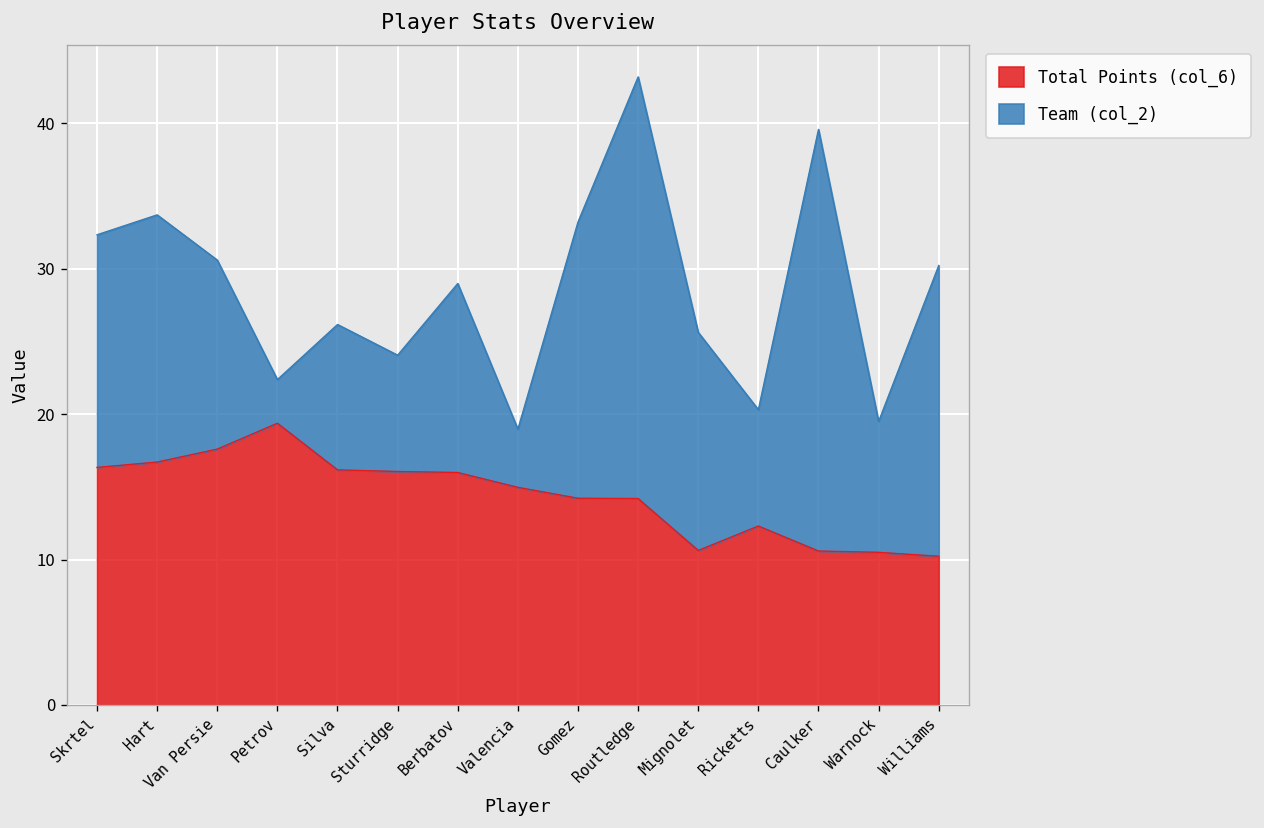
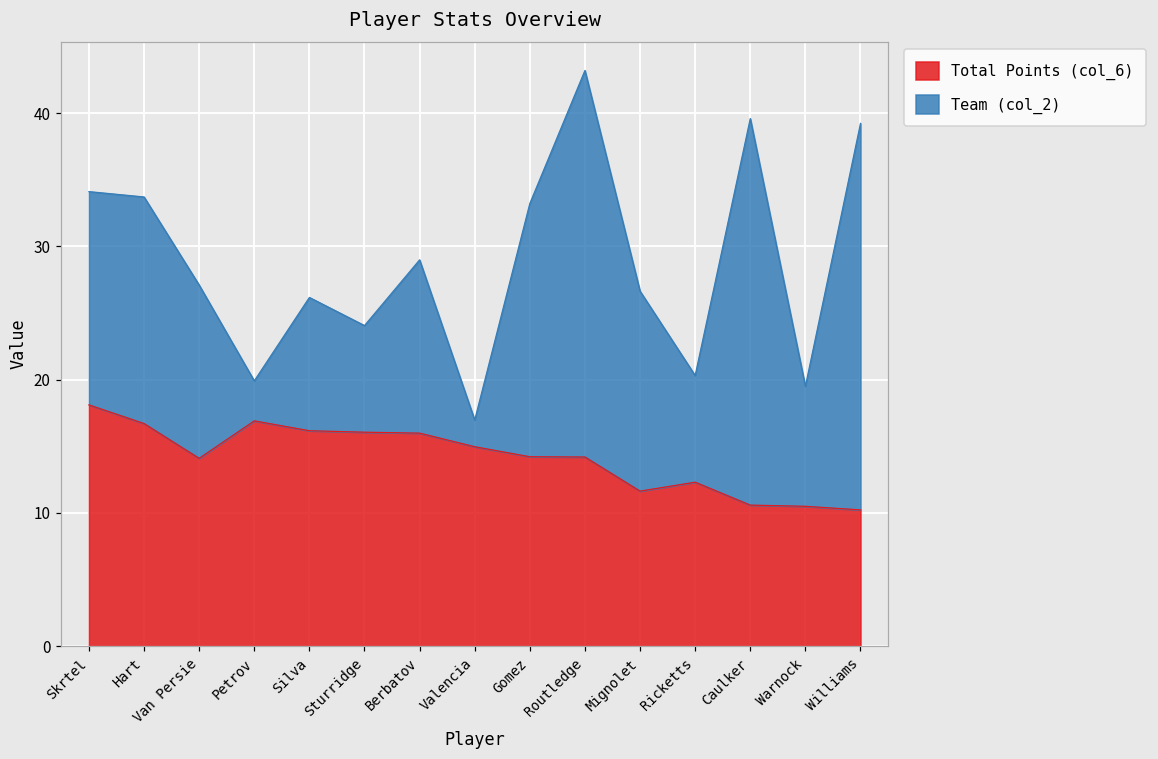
  {
    "Total Points (col_6)": {
-     "Skrtel": 16.3,
+     "Skrtel": 18.1,
      "Hart": 16.7,
-     "Van Persie": 17.6,
-     "Petrov": 19.4,
+     "Van Persie": 14.1,
+     "Petrov": 16.9,
      "Silva": 16.2,
      "Sturridge": 16.1,
      "Berbatov": 16.0,
      "Valencia": 15.0,
      "Gomez": 14.2,
      "Routledge": 14.2,
-     "Mignolet": 10.6,
+     "Mignolet": 11.6,
      "Ricketts": 12.3,
      "Caulker": 10.6,
      "Warnock": 10.5,
      "Williams": 10.2
    },
    "Team (col_2)": {
      "Skrtel": 16,
      "Hart": 17,
      "Van Persie": 13,
      "Petrov": 3,
      "Silva": 10,
      "Sturridge": 8,
      "Berbatov": 13,
-     "Valencia": 4,
+     "Valencia": 2,
      "Gomez": 19,
      "Routledge": 29,
      "Mignolet": 15,
      "Ricketts": 8,
      "Caulker": 29,
      "Warnock": 9,
-     "Williams": 20
+     "Williams": 29
    }
  }
